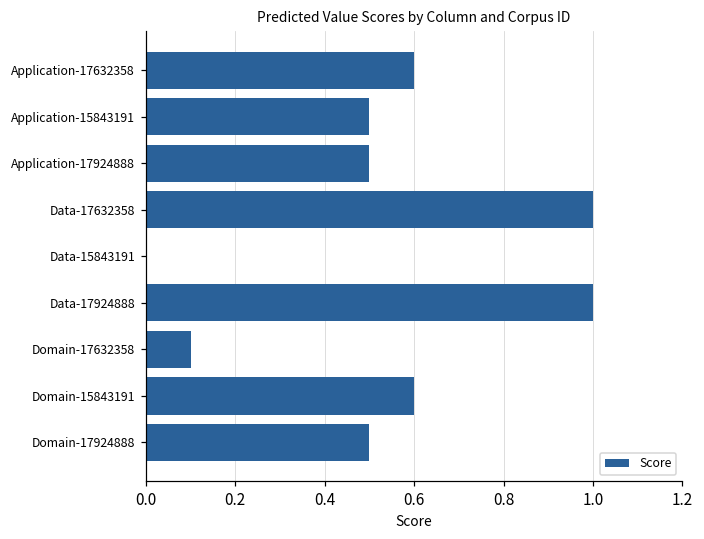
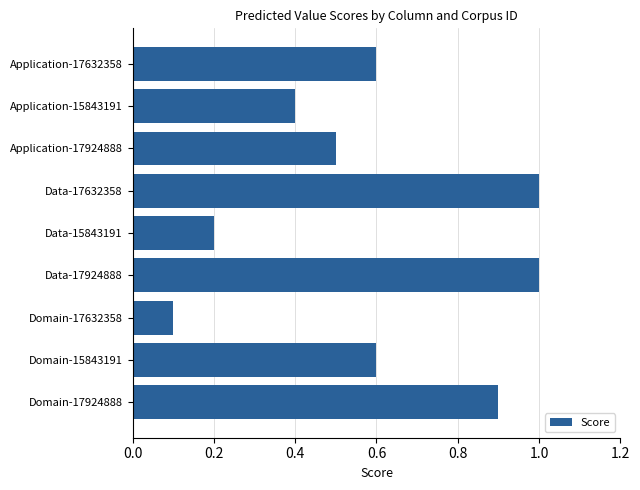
  {
    "Application-17632358": 0.6,
-   "Application-15843191": 0.5,
+   "Application-15843191": 0.4,
    "Application-17924888": 0.5,
    "Data-17632358": 1.0,
-   "Data-15843191": 0.0,
+   "Data-15843191": 0.2,
    "Data-17924888": 1.0,
    "Domain-17632358": 0.1,
    "Domain-15843191": 0.6,
-   "Domain-17924888": 0.5
+   "Domain-17924888": 0.9
  }
